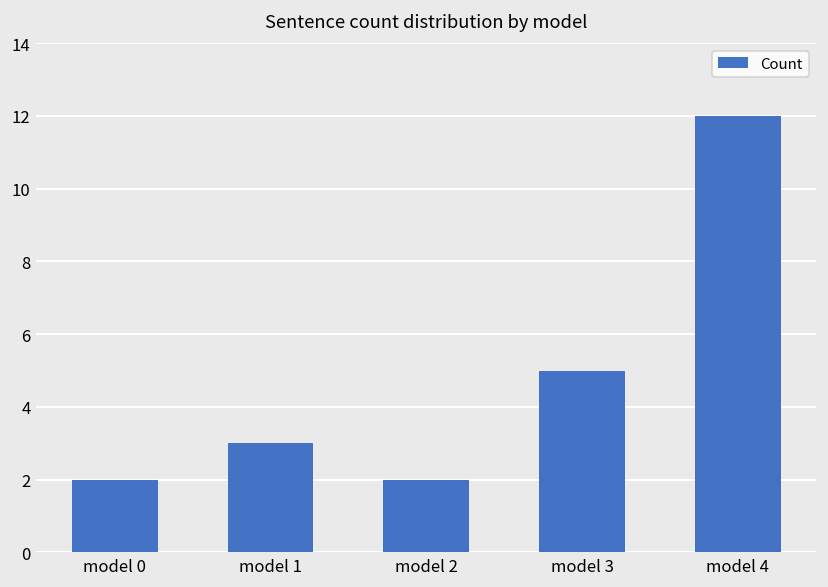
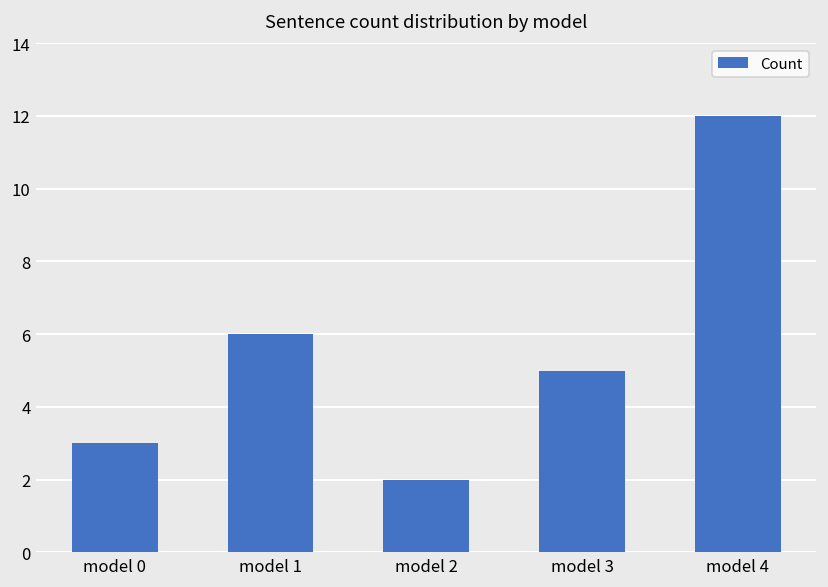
  {
-   "model 0": 2,
-   "model 1": 3,
+   "model 0": 3,
+   "model 1": 6,
    "model 2": 2,
    "model 3": 5,
    "model 4": 12
  }
